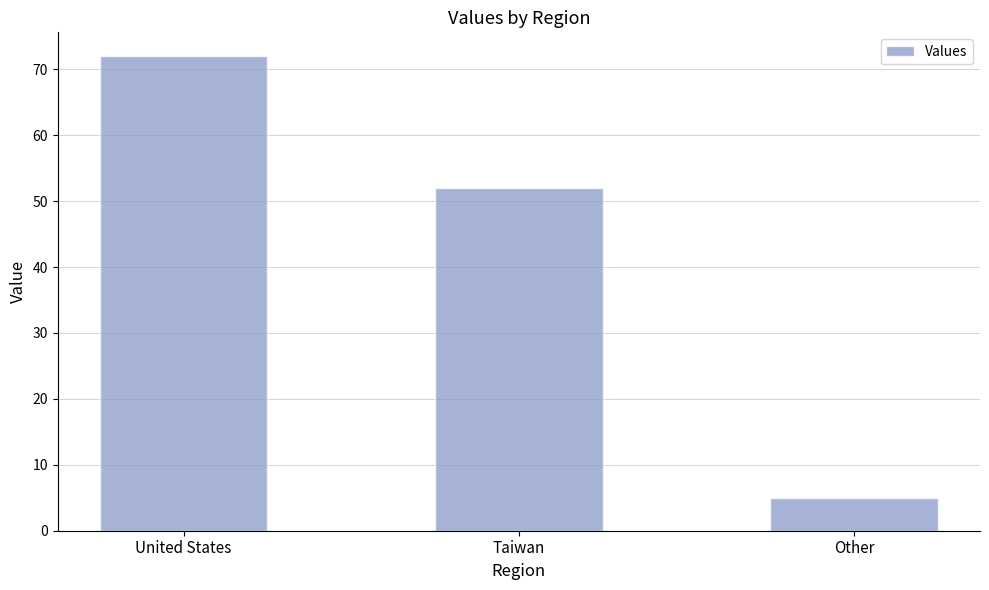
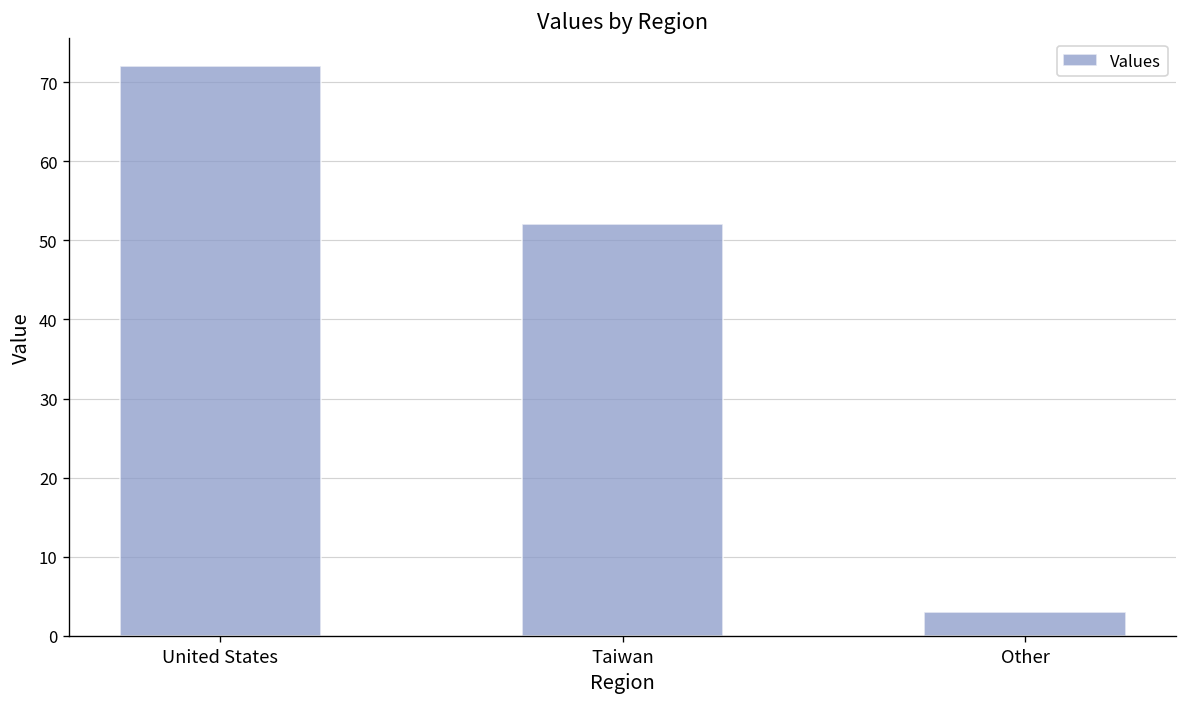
  {
    "United States": 72,
    "Taiwan": 52,
-   "Other": 5
+   "Other": 3
  }
